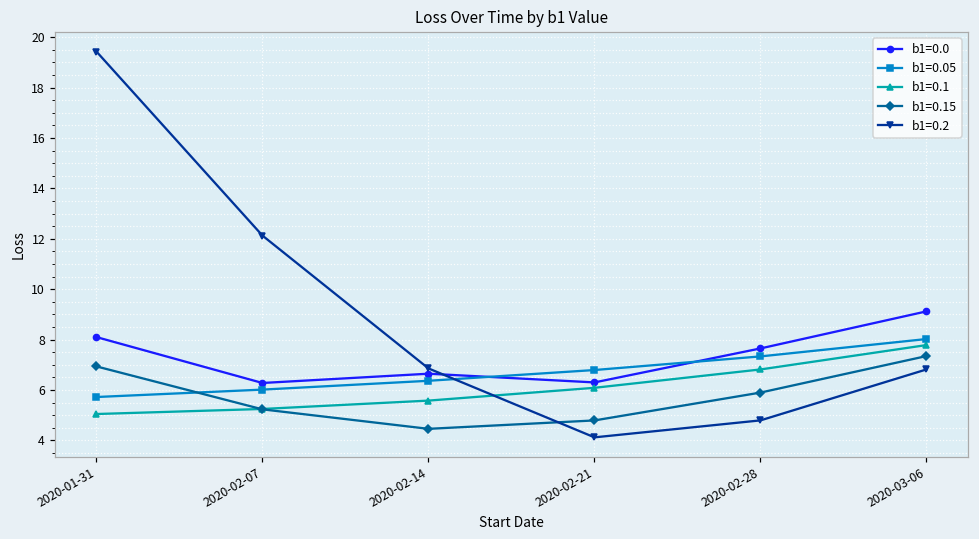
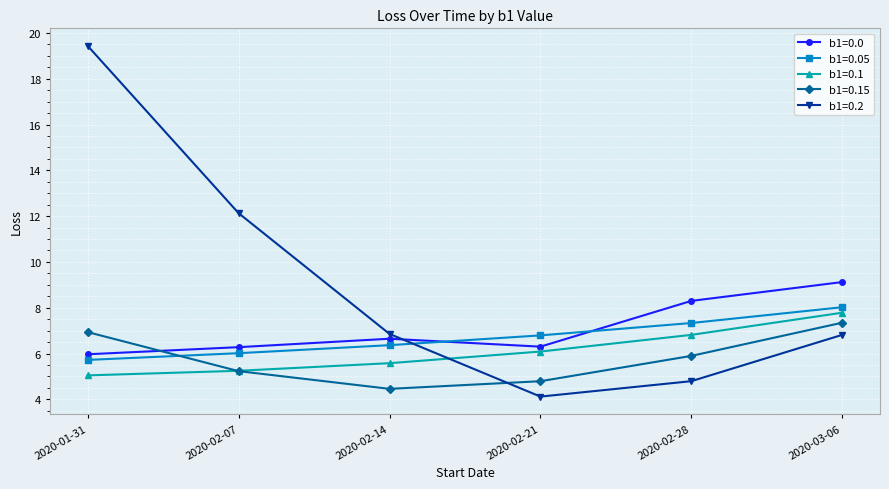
  {
    "b1=0.0": {
-     "2020-01-31": 8.1,
+     "2020-01-31": 6.0,
      "2020-02-07": 6.3,
      "2020-02-14": 6.6,
      "2020-02-21": 6.3,
-     "2020-02-28": 7.6,
+     "2020-02-28": 8.3,
      "2020-03-06": 9.1
    }
  }
